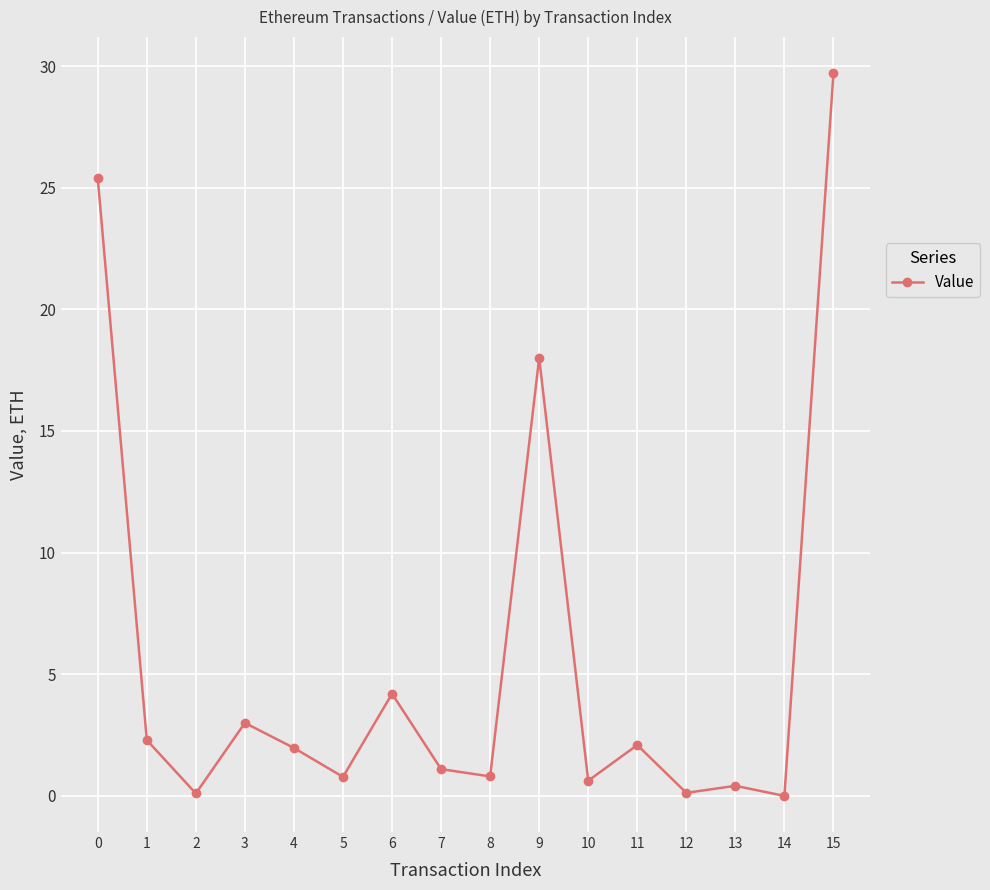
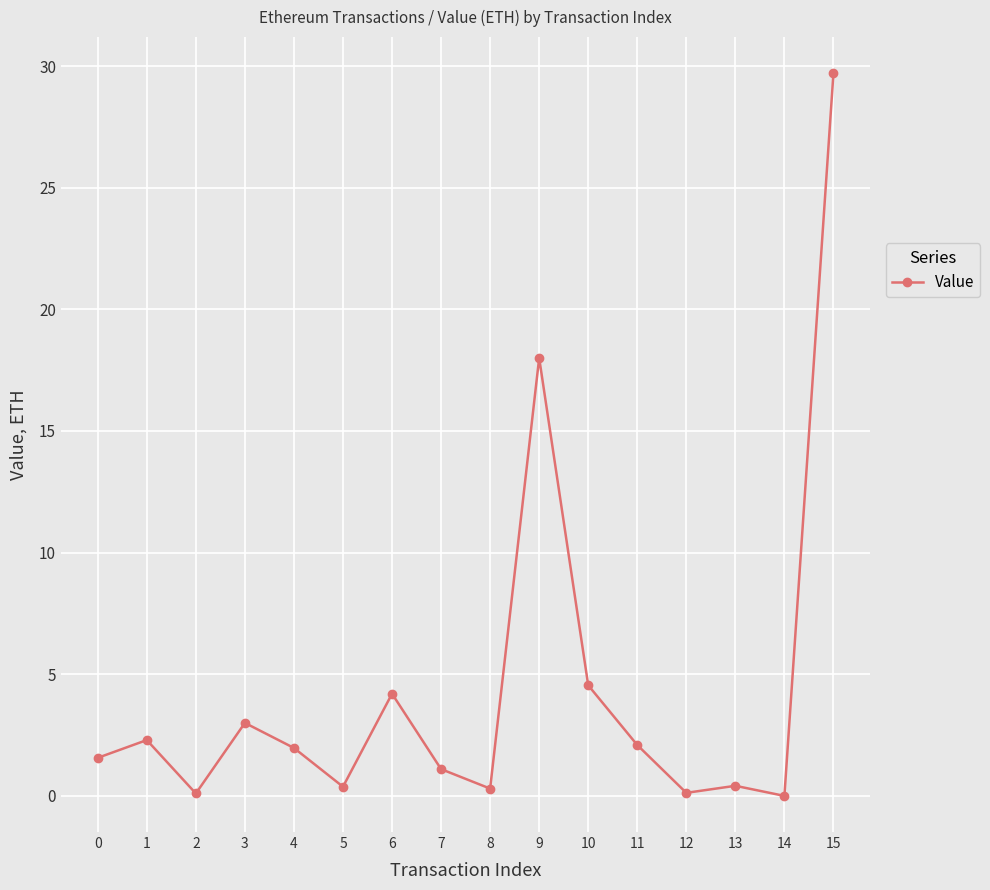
  {
-   "0": 25.4,
+   "0": 1.6,
    "1": 2.3,
    "2": 0.1,
    "3": 3.0,
    "4": 2.0,
-   "5": 0.8,
+   "5": 0.4,
    "6": 4.2,
    "7": 1.1,
-   "8": 0.8,
+   "8": 0.3,
    "9": 18.0,
-   "10": 0.6,
+   "10": 4.5,
    "11": 2.1,
    "12": 0.1,
    "13": 0.4,
    "14": 0.0,
    "15": 29.7
  }
